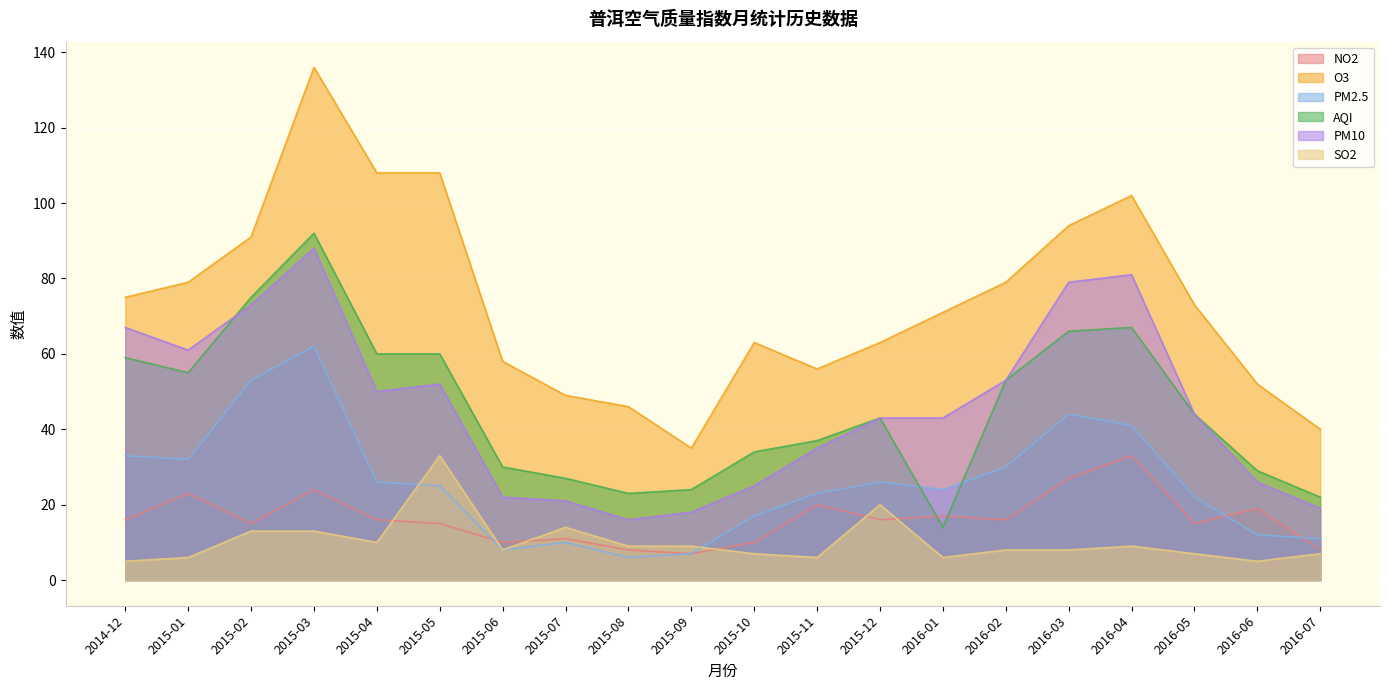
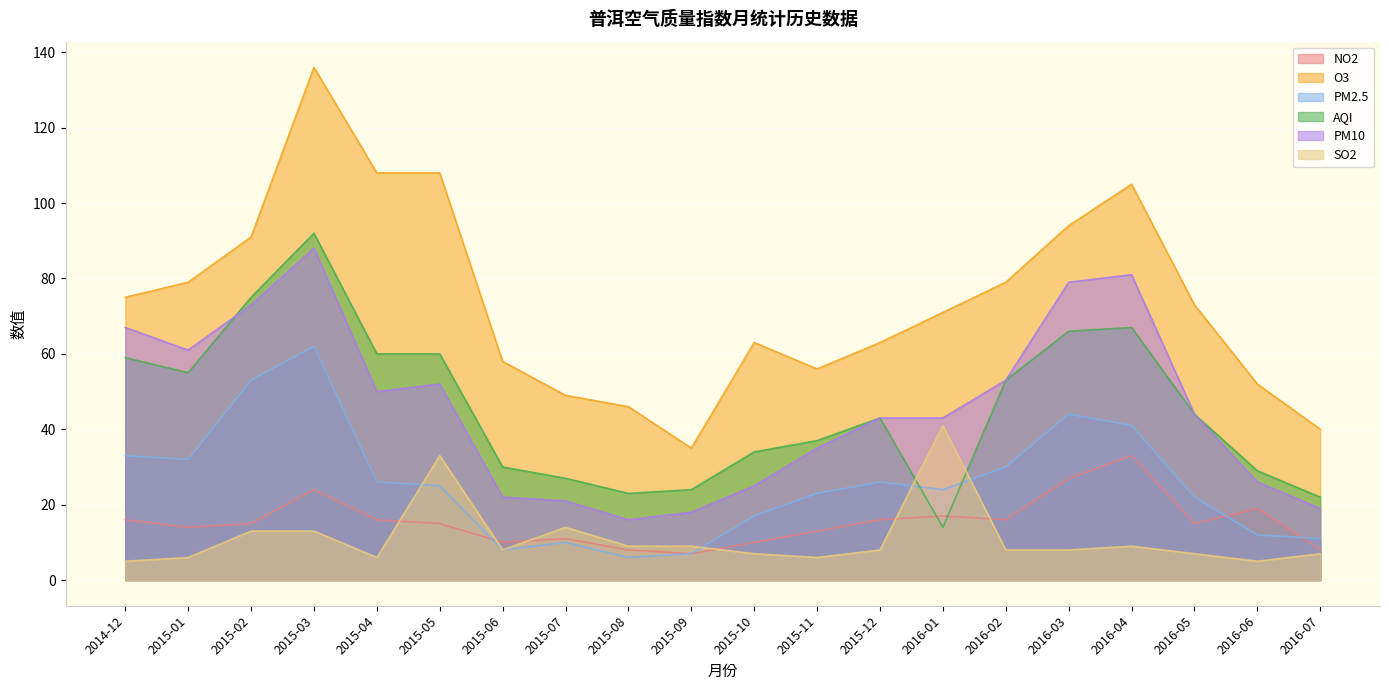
  {
    "NO2": {
      "2014-12": 16,
-     "2015-01": 23,
+     "2015-01": 14,
      "2015-02": 15,
      "2015-03": 24,
      "2015-04": 16,
      "2015-05": 15,
      "2015-06": 10,
      "2015-07": 11,
      "2015-08": 8,
      "2015-10": 10,
-     "2015-11": 20,
+     "2015-11": 13,
      "2015-12": 16,
      "2016-01": 17,
      "2016-02": 16,
      "2016-03": 27,
      "2016-04": 33,
      "2016-05": 15,
      "2016-06": 19,
      "2016-07": 8
    },
    "O3": {
      "2014-12": 75,
      "2015-01": 79,
      "2015-02": 91,
      "2015-03": 136,
      "2015-04": 108,
      "2015-05": 108,
      "2015-06": 58,
      "2015-07": 49,
      "2015-08": 46,
      "2015-09": 35,
      "2015-10": 63,
      "2015-11": 56,
      "2015-12": 63,
      "2016-01": 71,
      "2016-02": 79,
      "2016-03": 94,
-     "2016-04": 102,
+     "2016-04": 105,
      "2016-05": 73,
      "2016-06": 52,
      "2016-07": 40
    },
    "AQI": {
      "2014-12": 59,
      "2015-01": 55,
      "2015-02": 75,
      "2015-03": 92,
      "2015-04": 60,
      "2015-05": 60,
      "2015-06": 30,
      "2015-07": 27,
      "2015-08": 23,
      "2015-09": 24,
      "2015-10": 34,
      "2015-11": 37,
      "2016-01": 14,
      "2016-03": 66,
      "2016-04": 67,
      "2016-06": 29,
      "2016-07": 22
    },
    "SO2": {
      "2014-12": 5,
      "2015-01": 6,
      "2015-02": 13,
      "2015-03": 13,
-     "2015-04": 10,
+     "2015-04": 6,
      "2015-05": 33,
      "2015-07": 14,
      "2015-08": 9,
      "2015-09": 9,
      "2015-10": 7,
      "2015-11": 6,
-     "2015-12": 20,
-     "2016-01": 6,
+     "2015-12": 8,
+     "2016-01": 41,
      "2016-02": 8,
      "2016-03": 8,
      "2016-04": 9,
      "2016-05": 7,
      "2016-06": 5,
      "2016-07": 7
    }
  }
